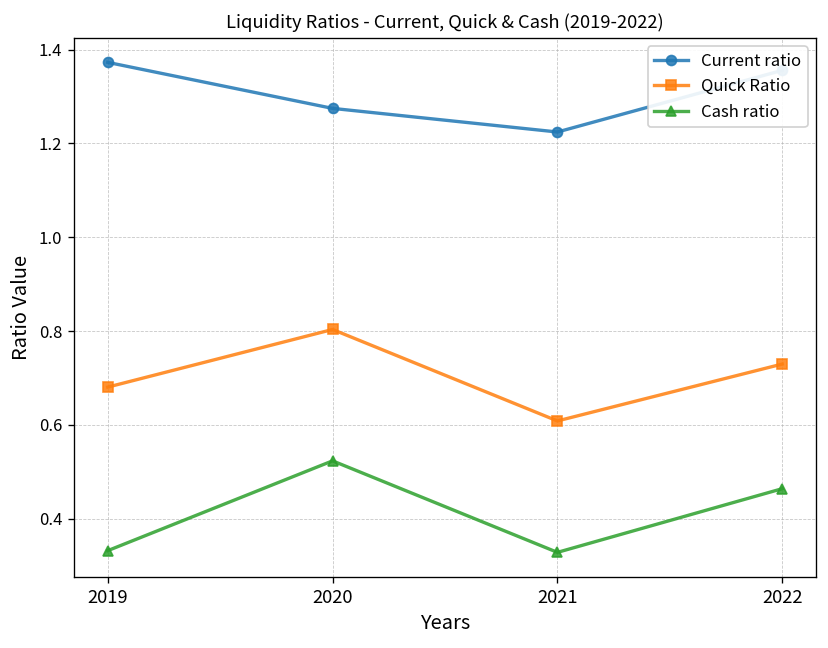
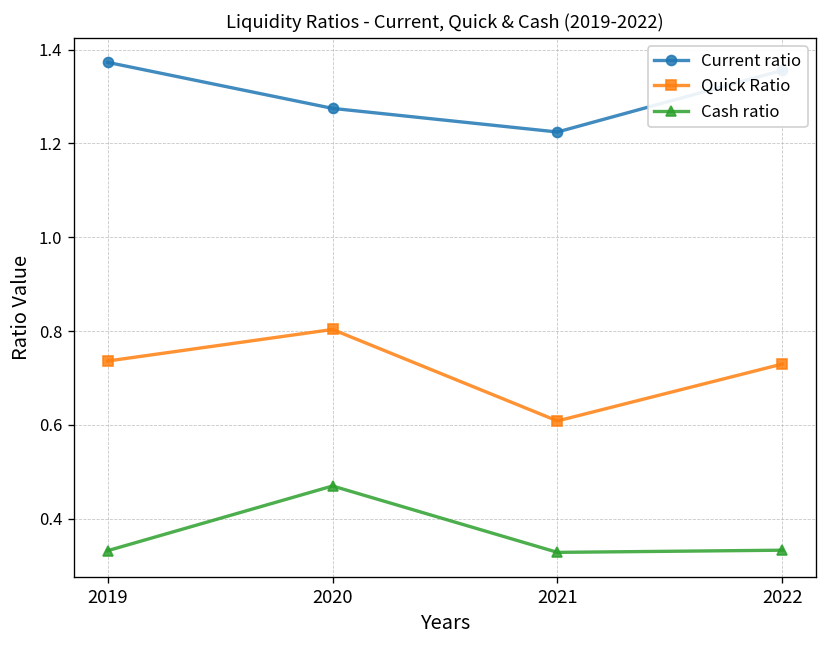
  {
    "Current ratio": {
      "2019": 1.37,
      "2020": 1.27,
      "2021": 1.22
    },
    "Quick Ratio": {
-     "2019": 0.68,
+     "2019": 0.74,
      "2020": 0.80,
      "2021": 0.61,
      "2022": 0.73
    },
    "Cash ratio": {
      "2019": 0.33,
-     "2020": 0.52,
+     "2020": 0.47,
      "2021": 0.33,
-     "2022": 0.46
+     "2022": 0.33
    }
  }
